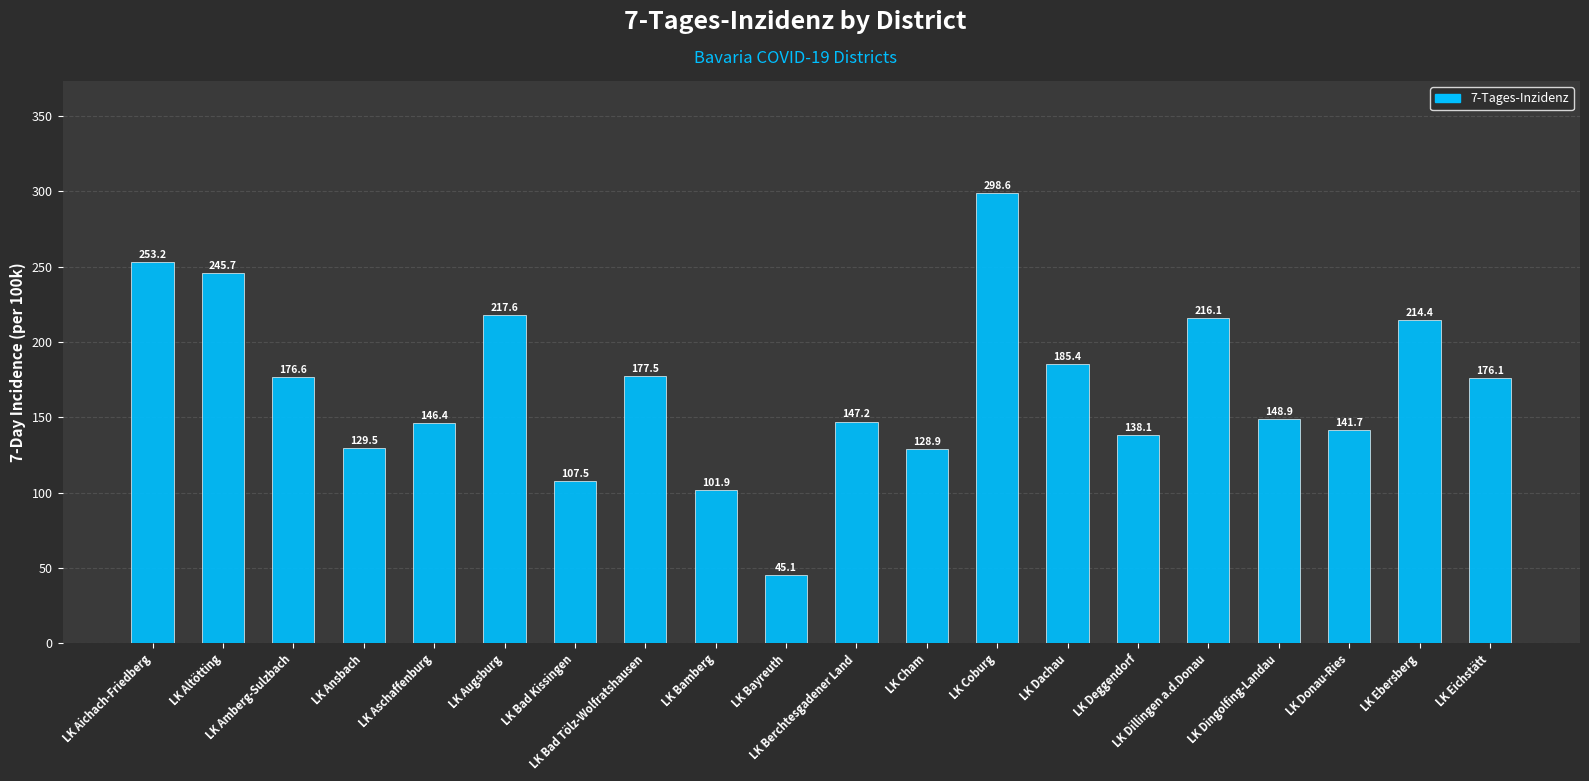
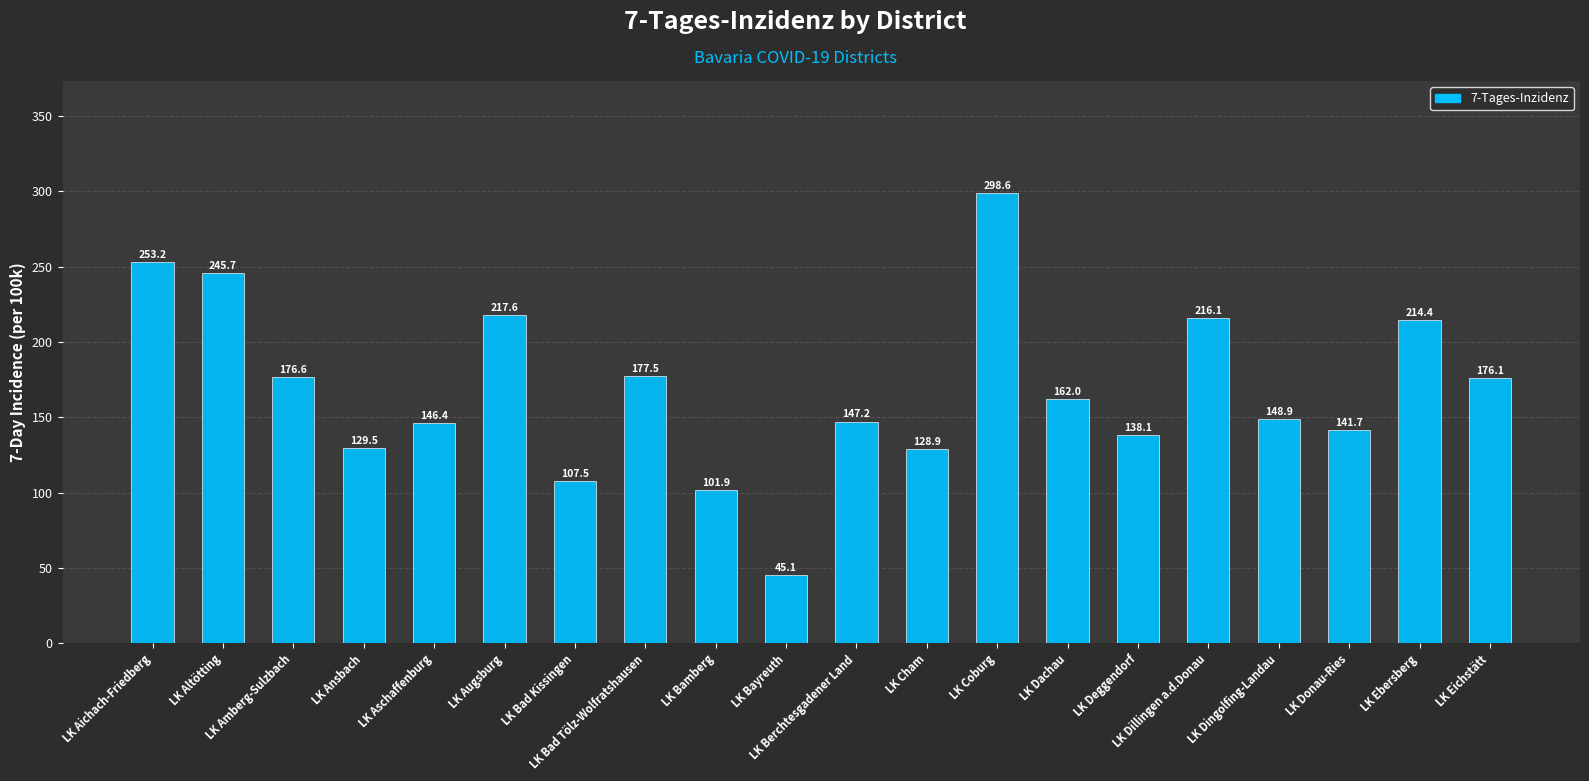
  {
    "LK Aichach-Friedberg": 253.2,
    "LK Altötting": 245.7,
    "LK Amberg-Sulzbach": 176.6,
    "LK Ansbach": 129.5,
    "LK Aschaffenburg": 146.4,
    "LK Augsburg": 217.6,
    "LK Bad Kissingen": 107.5,
    "LK Bad Tölz-Wolfratshausen": 177.5,
    "LK Bamberg": 101.9,
    "LK Bayreuth": 45.1,
    "LK Berchtesgadener Land": 147.2,
    "LK Cham": 128.9,
    "LK Coburg": 298.6,
-   "LK Dachau": 185.4,
+   "LK Dachau": 162.0,
    "LK Deggendorf": 138.1,
    "LK Dillingen a.d.Donau": 216.1,
    "LK Dingolfing-Landau": 148.9,
    "LK Donau-Ries": 141.7,
    "LK Ebersberg": 214.4,
    "LK Eichstätt": 176.1
  }
